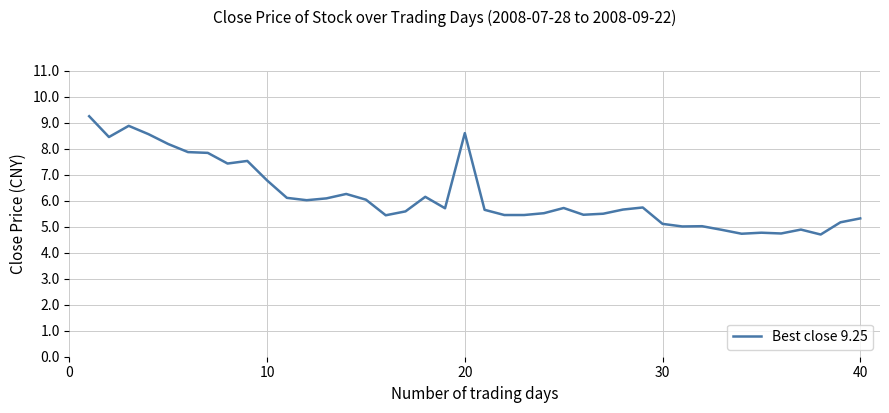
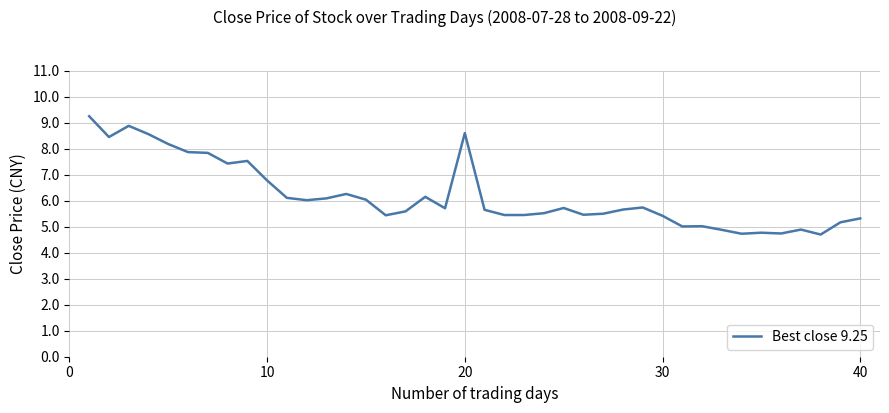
  {
    "10": 6.8,
    "20": 8.6,
-   "30": 5.1,
+   "30": 5.4,
    "40": 5.3
  }
